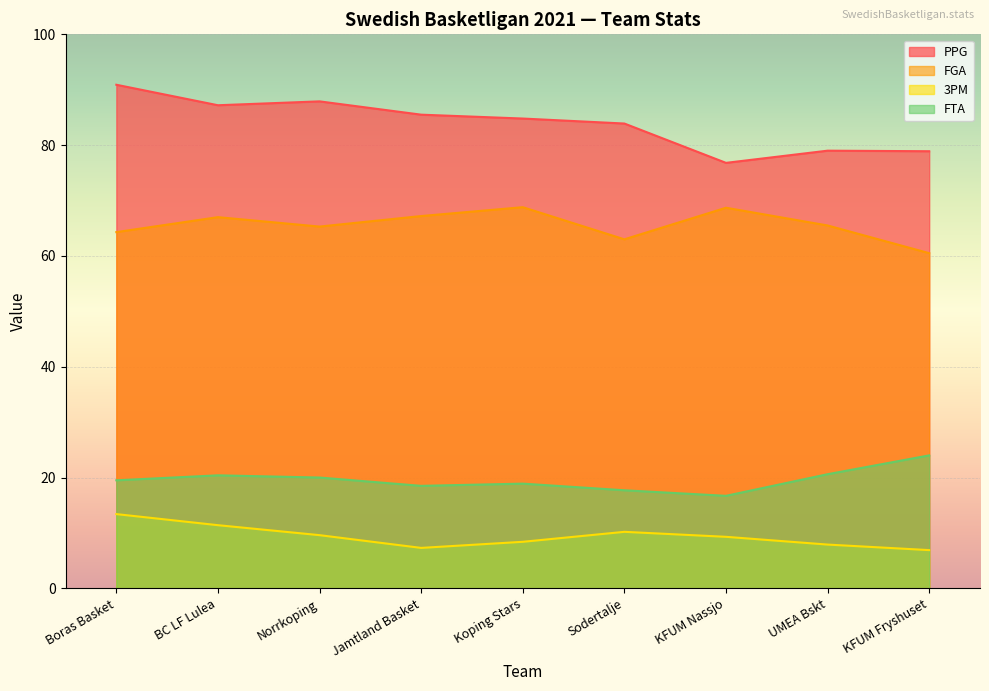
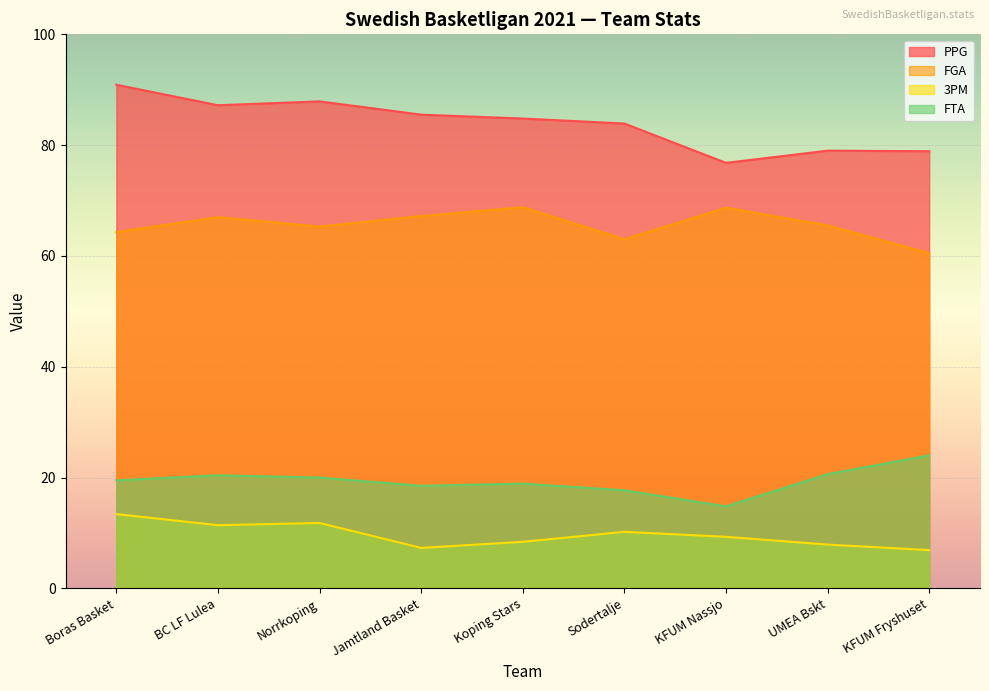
  {
    "PPG": {
      "Boras Basket": 91,
      "BC LF Lulea": 87,
      "Norrkoping": 88,
      "Jamtland Basket": 86,
      "Koping Stars": 85,
      "Sodertalje": 84,
      "KFUM Nassjo": 77,
      "UMEA Bskt": 79,
      "KFUM Fryshuset": 79
    },
    "FGA": {
      "Boras Basket": 64,
      "BC LF Lulea": 67,
      "Norrkoping": 65,
      "Jamtland Basket": 67,
      "Koping Stars": 69,
      "Sodertalje": 63,
      "KFUM Nassjo": 69,
      "UMEA Bskt": 66,
      "KFUM Fryshuset": 61
    },
    "3PM": {
      "Boras Basket": 13,
      "BC LF Lulea": 11,
-     "Norrkoping": 10,
+     "Norrkoping": 12,
      "Jamtland Basket": 7,
      "Koping Stars": 8,
      "Sodertalje": 10,
      "KFUM Nassjo": 9,
      "UMEA Bskt": 8,
      "KFUM Fryshuset": 7
    },
    "FTA": {
      "Boras Basket": 20,
      "BC LF Lulea": 20,
      "Norrkoping": 20,
      "Jamtland Basket": 19,
      "Koping Stars": 19,
      "Sodertalje": 18,
-     "KFUM Nassjo": 17,
+     "KFUM Nassjo": 15,
      "UMEA Bskt": 21,
      "KFUM Fryshuset": 24
    }
  }
